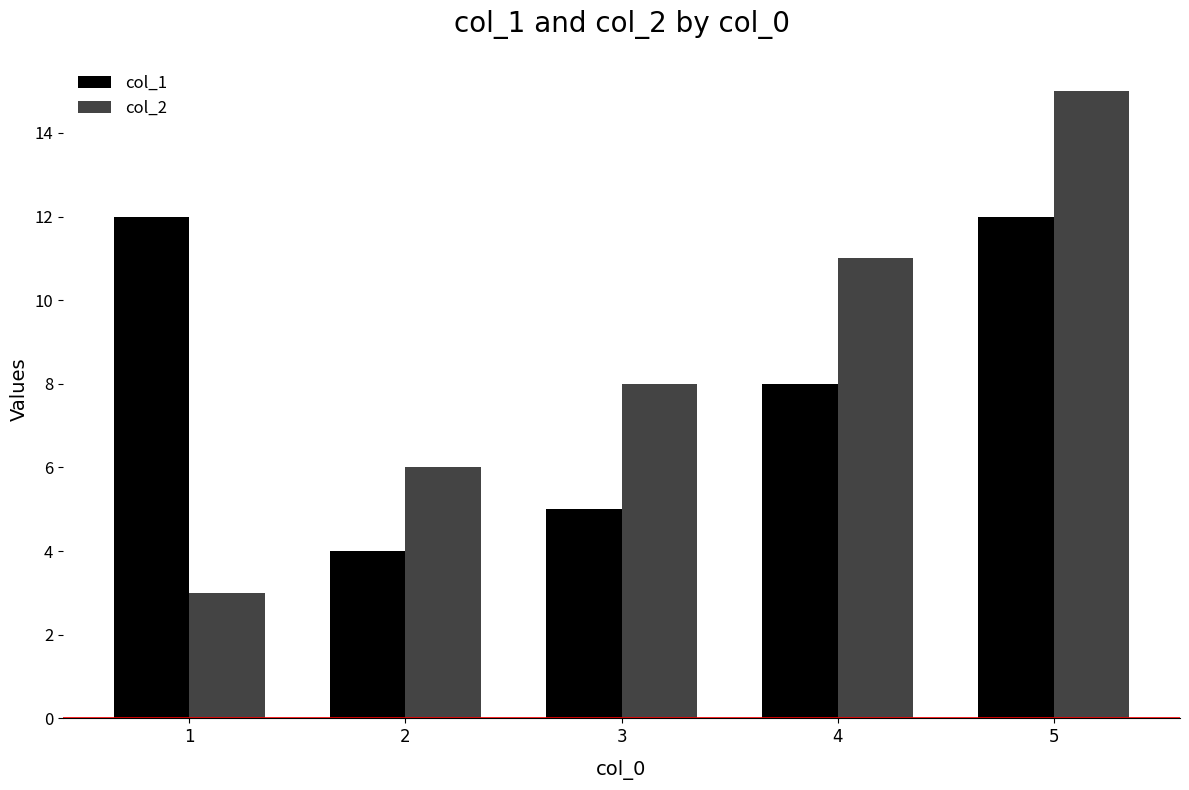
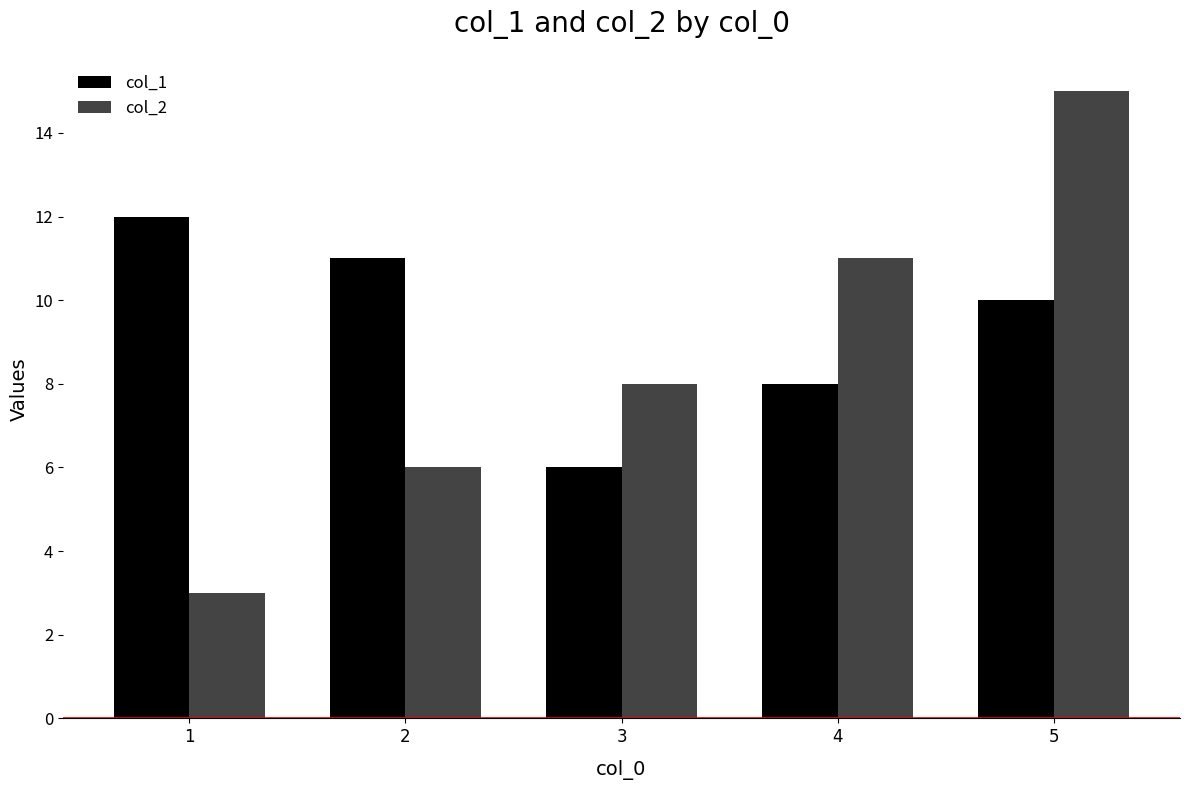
  {
    "col_1": {
      "1": 12,
-     "2": 4,
-     "3": 5,
+     "2": 11,
+     "3": 6,
      "4": 8,
-     "5": 12
+     "5": 10
    },
    "col_2": {
      "1": 3,
      "2": 6,
      "3": 8,
      "4": 11,
      "5": 15
    }
  }
